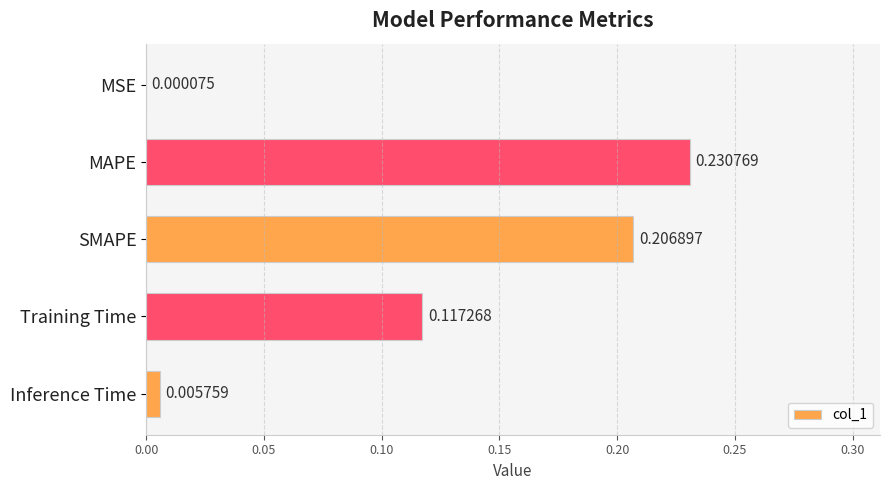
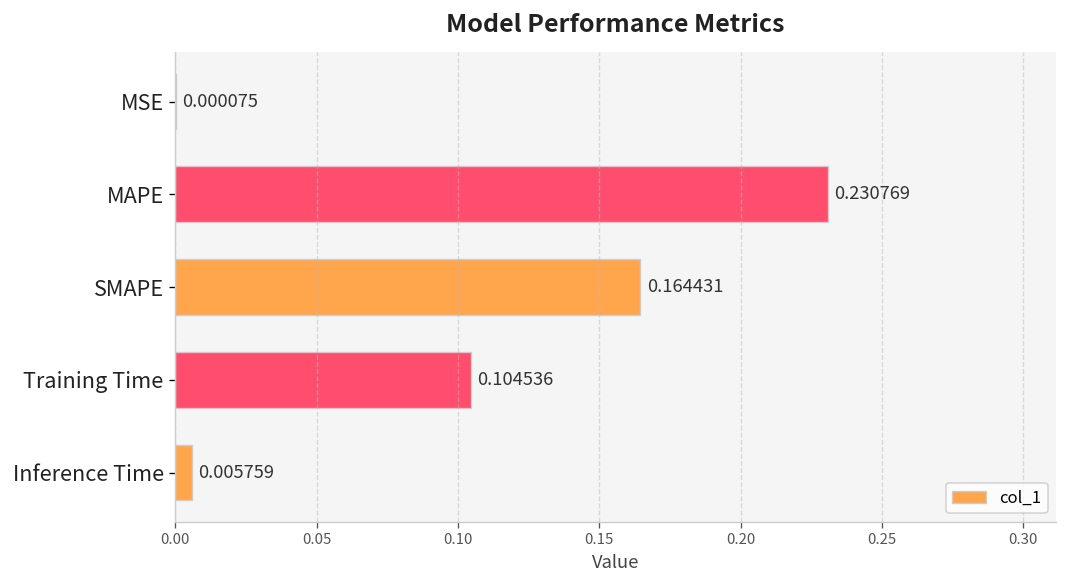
  {
    "MSE": 0.000075,
    "MAPE": 0.230769,
-   "SMAPE": 0.206897,
-   "Training Time": 0.117268,
+   "SMAPE": 0.164431,
+   "Training Time": 0.104536,
    "Inference Time": 0.005759
  }
